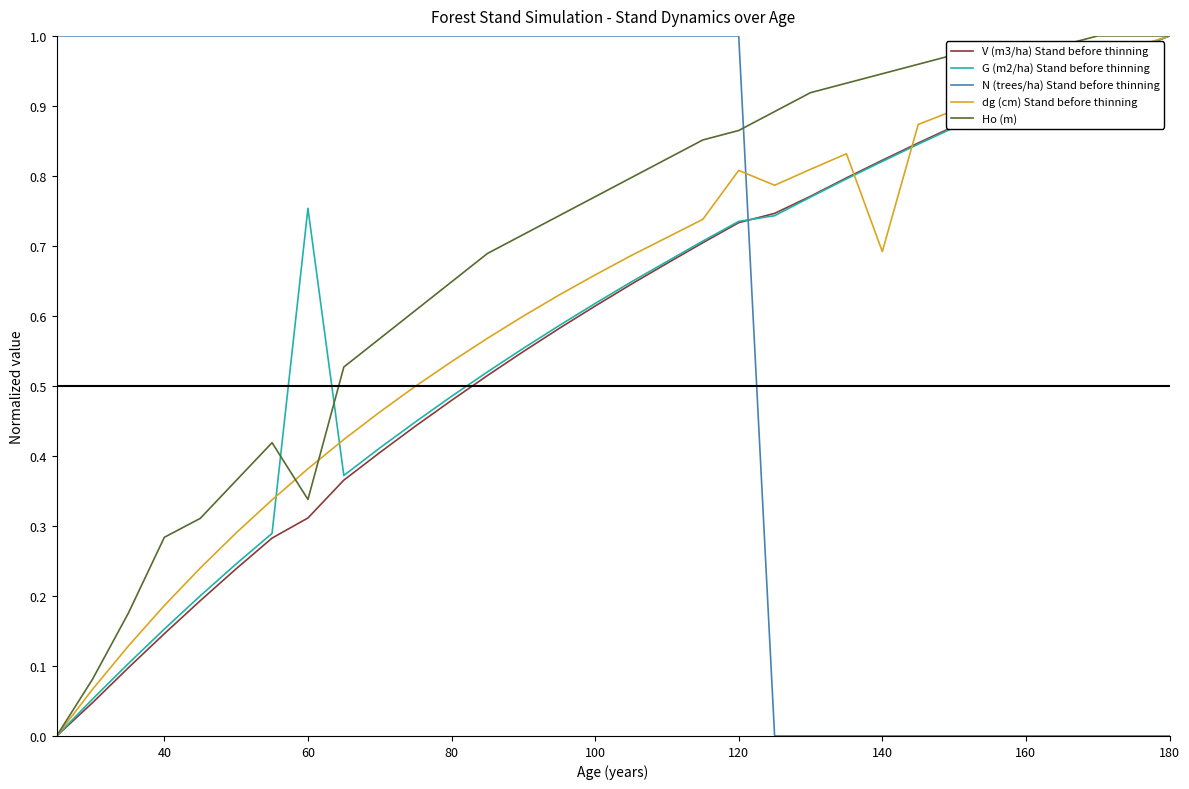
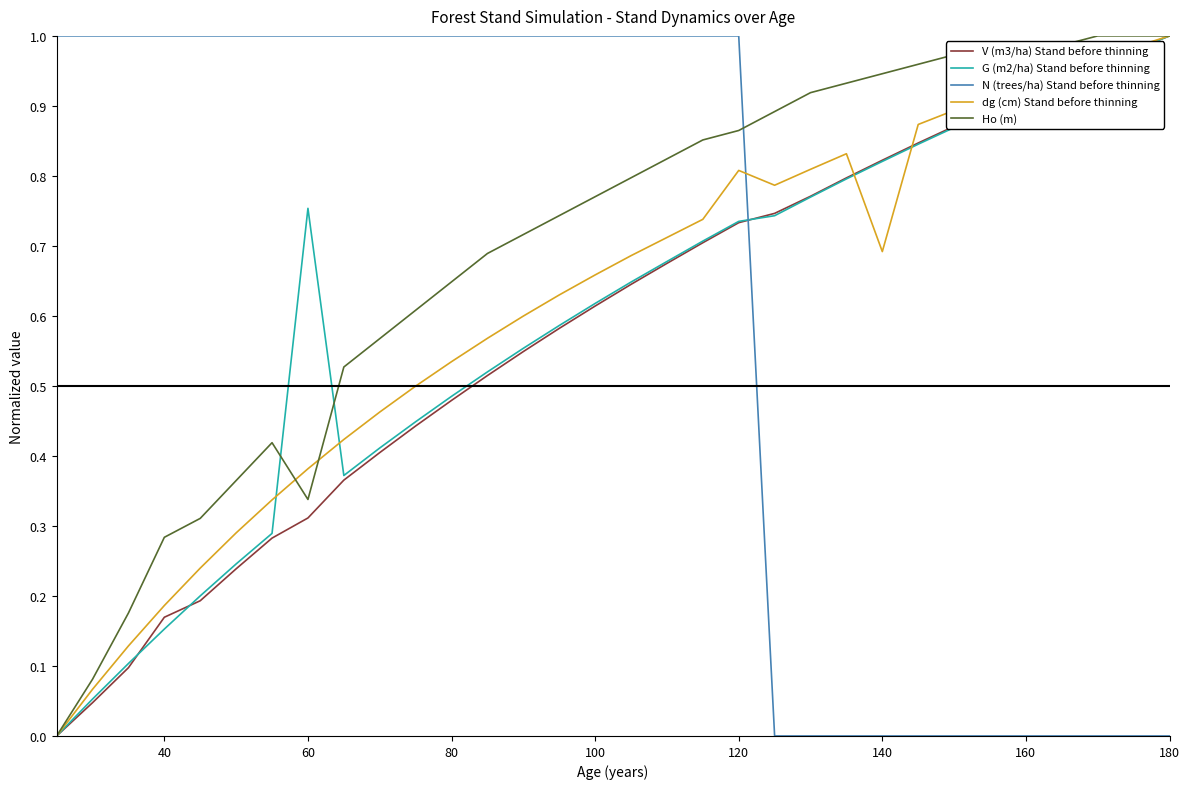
  {
    "V (m3/ha) Stand before thinning": {
-     "40": 0.15,
+     "40": 0.17,
      "60": 0.31,
      "80": 0.48,
      "100": 0.61
    },
    "G (m2/ha) Stand before thinning": {
      "40": 0.15,
      "60": 0.75,
      "80": 0.49,
      "100": 0.62
    },
    "N (trees/ha) Stand before thinning": {
      "40": 1.00,
      "60": 1.00,
      "80": 1.00,
      "100": 1.00,
      "120": 1.00,
      "140": 0.00,
      "160": 0.00,
      "180": 0.00
    },
    "dg (cm) Stand before thinning": {
      "40": 0.19,
      "60": 0.38,
      "80": 0.53,
      "100": 0.66,
      "120": 0.81,
      "140": 0.69
    },
    "Ho (m)": {
      "40": 0.28,
      "60": 0.34,
      "80": 0.65,
      "100": 0.77,
      "120": 0.86,
      "140": 0.95
    }
  }
